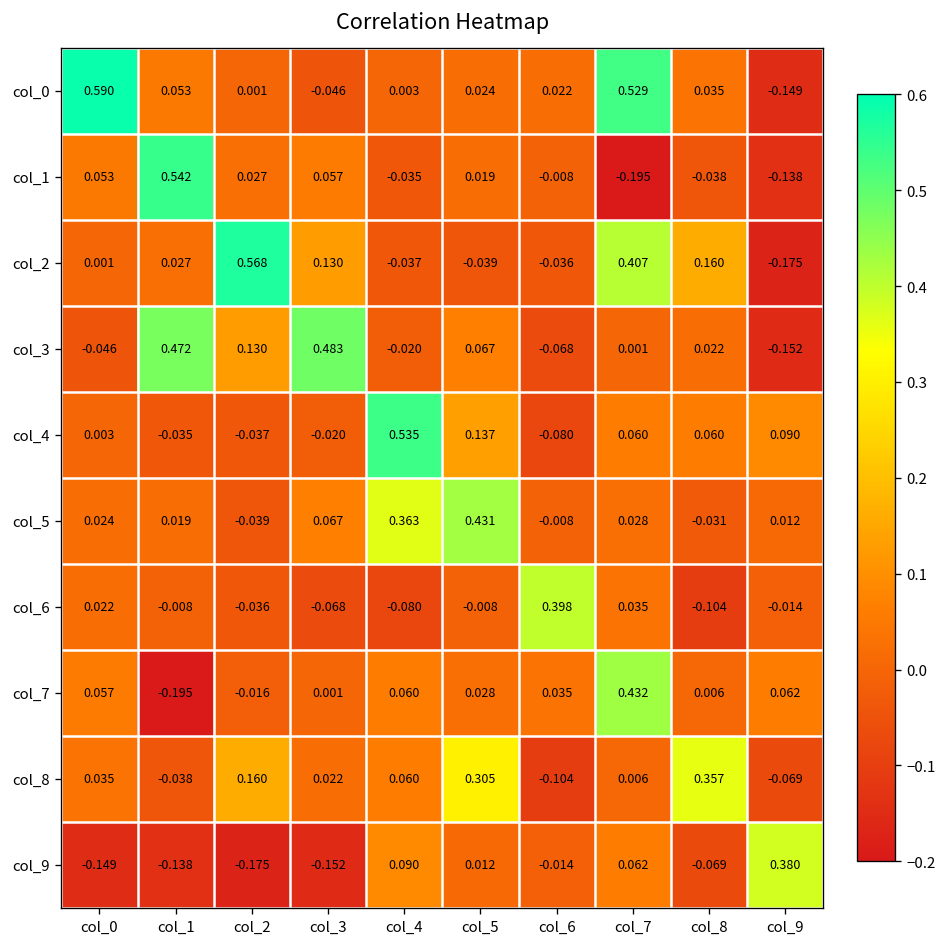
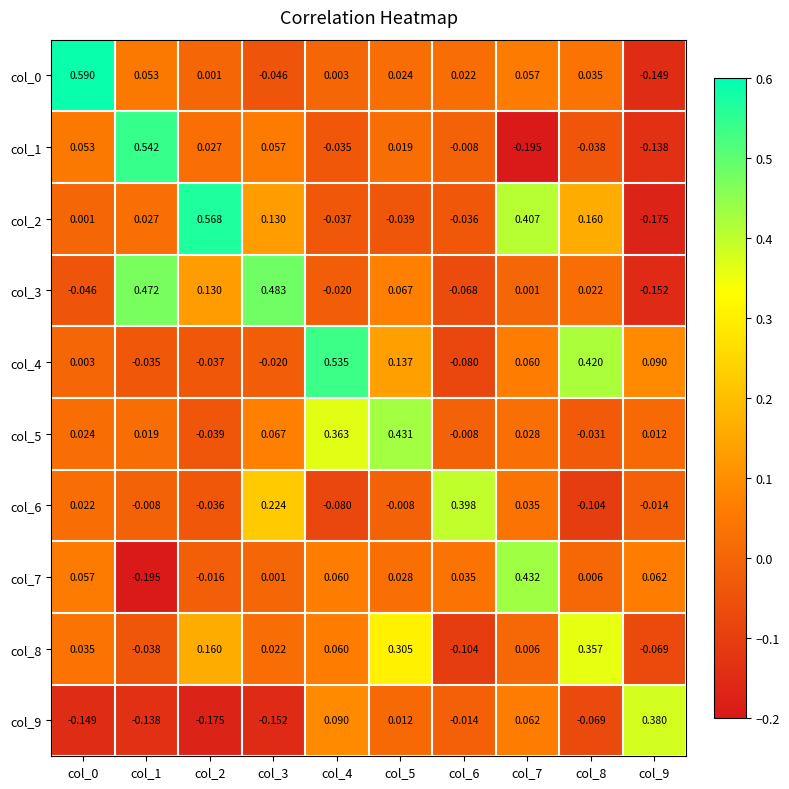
  {
    "col_0": {
      "col_0": 0.590,
      "col_1": 0.053,
      "col_2": 0.001,
      "col_3": -0.046,
      "col_4": 0.003,
      "col_5": 0.024,
      "col_6": 0.022,
-     "col_7": 0.529,
+     "col_7": 0.057,
      "col_8": 0.035,
      "col_9": -0.149
    },
    "col_1": {
      "col_0": 0.053,
      "col_1": 0.542,
      "col_2": 0.027,
      "col_3": 0.057,
      "col_4": -0.035,
      "col_5": 0.019,
      "col_6": -0.008,
      "col_7": -0.195,
      "col_8": -0.038,
      "col_9": -0.138
    },
    "col_2": {
      "col_0": 0.001,
      "col_1": 0.027,
      "col_2": 0.568,
      "col_3": 0.130,
      "col_4": -0.037,
      "col_5": -0.039,
      "col_6": -0.036,
      "col_7": 0.407,
      "col_8": 0.160,
      "col_9": -0.175
    },
    "col_3": {
      "col_0": -0.046,
      "col_1": 0.472,
      "col_2": 0.130,
      "col_3": 0.483,
      "col_4": -0.020,
      "col_5": 0.067,
      "col_6": -0.068,
      "col_7": 0.001,
      "col_8": 0.022,
      "col_9": -0.152
    },
    "col_4": {
      "col_0": 0.003,
      "col_1": -0.035,
      "col_2": -0.037,
      "col_3": -0.020,
      "col_4": 0.535,
      "col_5": 0.137,
      "col_6": -0.080,
      "col_7": 0.060,
-     "col_8": 0.060,
+     "col_8": 0.420,
      "col_9": 0.090
    },
    "col_5": {
      "col_0": 0.024,
      "col_1": 0.019,
      "col_2": -0.039,
      "col_3": 0.067,
      "col_4": 0.363,
      "col_5": 0.431,
      "col_6": -0.008,
      "col_7": 0.028,
      "col_8": -0.031,
      "col_9": 0.012
    },
    "col_6": {
      "col_0": 0.022,
      "col_1": -0.008,
      "col_2": -0.036,
-     "col_3": -0.068,
+     "col_3": 0.224,
      "col_4": -0.080,
      "col_5": -0.008,
      "col_6": 0.398,
      "col_7": 0.035,
      "col_8": -0.104,
      "col_9": -0.014
    },
    "col_7": {
      "col_0": 0.057,
      "col_1": -0.195,
      "col_2": -0.016,
      "col_3": 0.001,
      "col_4": 0.060,
      "col_5": 0.028,
      "col_6": 0.035,
      "col_7": 0.432,
      "col_8": 0.006,
      "col_9": 0.062
    },
    "col_8": {
      "col_0": 0.035,
      "col_1": -0.038,
      "col_2": 0.160,
      "col_3": 0.022,
      "col_4": 0.060,
      "col_5": 0.305,
      "col_6": -0.104,
      "col_7": 0.006,
      "col_8": 0.357,
      "col_9": -0.069
    },
    "col_9": {
      "col_0": -0.149,
      "col_1": -0.138,
      "col_2": -0.175,
      "col_3": -0.152,
      "col_4": 0.090,
      "col_5": 0.012,
      "col_6": -0.014,
      "col_7": 0.062,
      "col_8": -0.069,
      "col_9": 0.380
    }
  }
